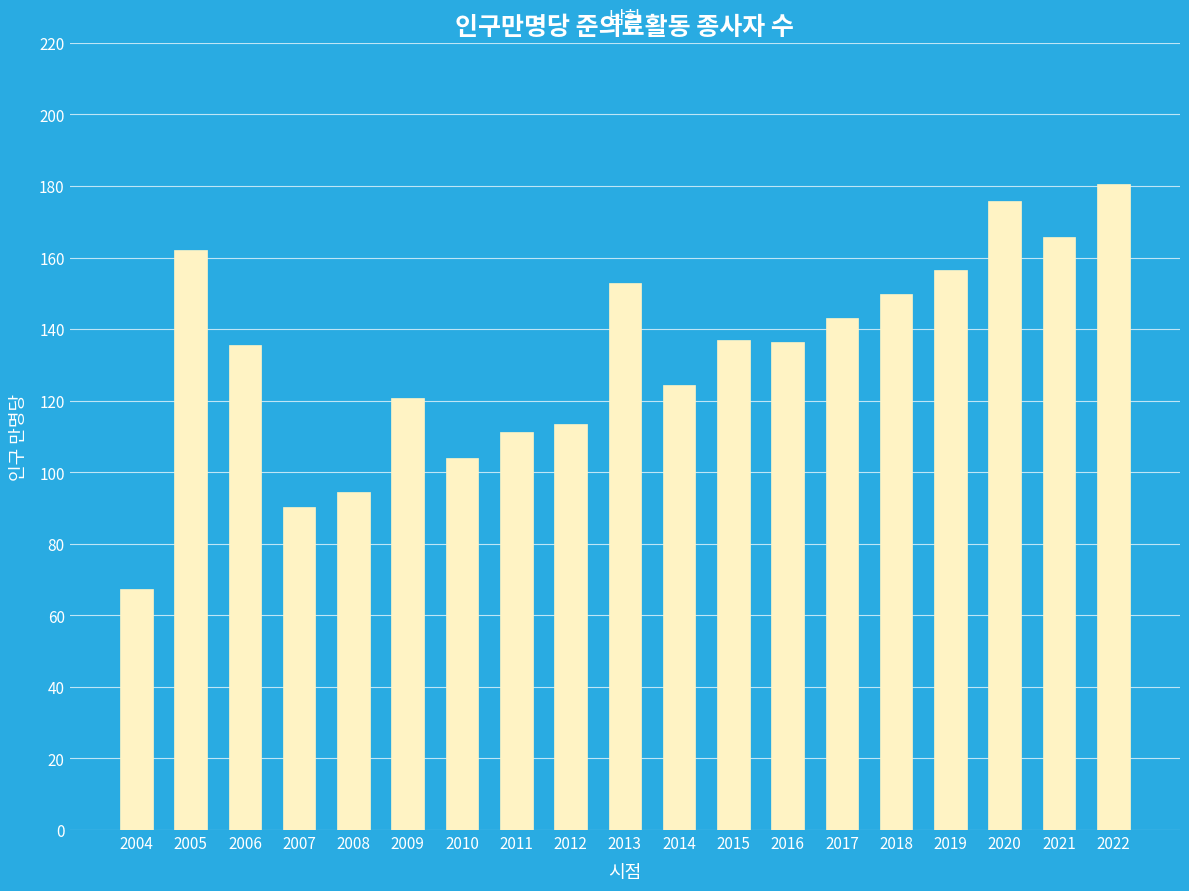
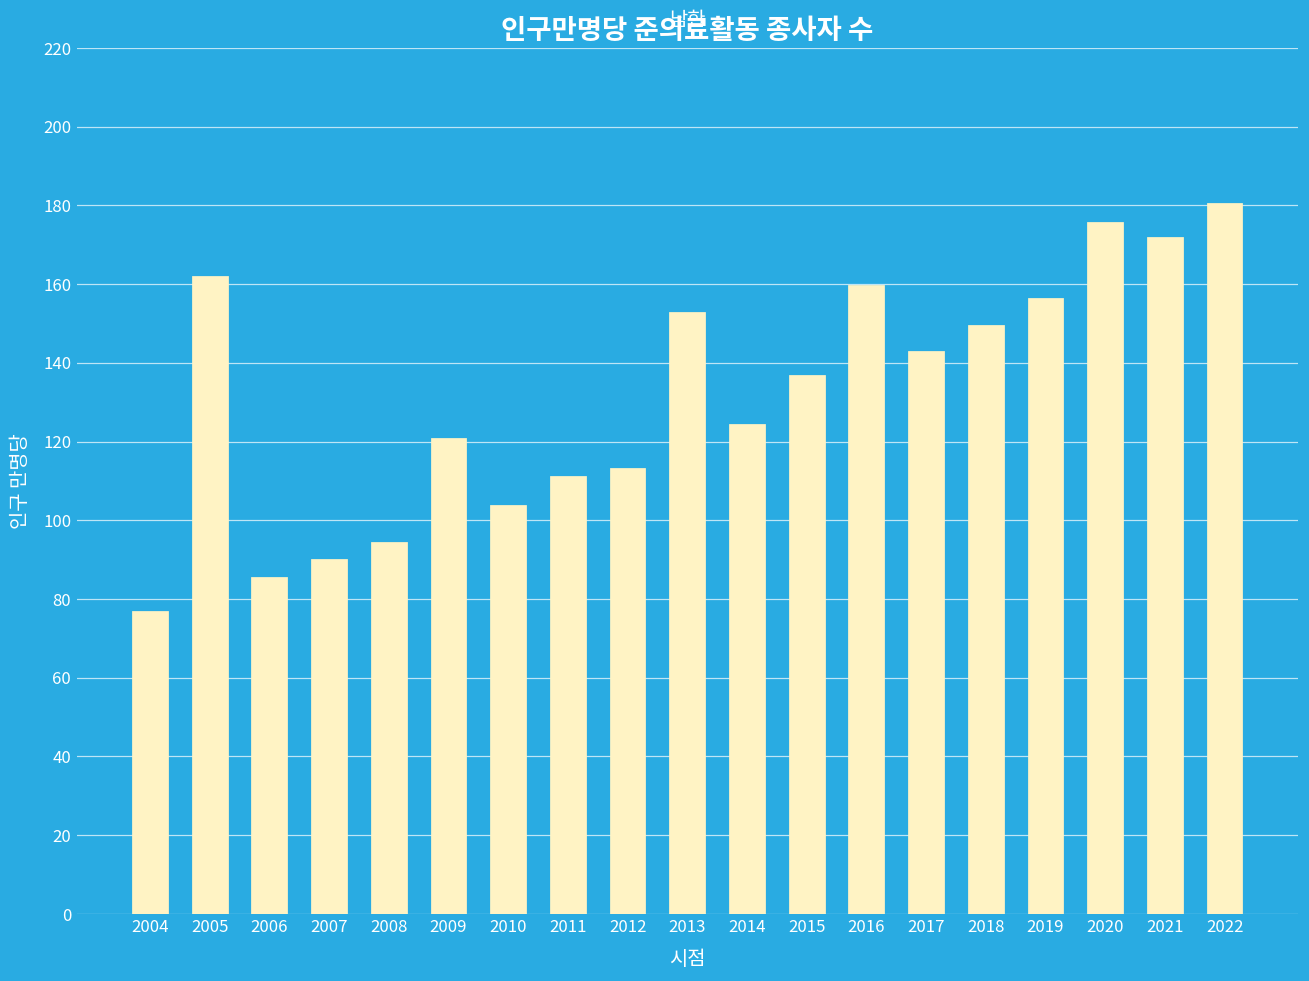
  {
-   "2004": 67,
+   "2004": 77,
    "2005": 162,
-   "2006": 136,
+   "2006": 86,
    "2007": 90,
    "2008": 95,
    "2009": 121,
    "2010": 104,
    "2011": 111,
    "2012": 113,
    "2013": 153,
    "2014": 124,
    "2015": 137,
-   "2016": 136,
+   "2016": 160,
    "2017": 143,
    "2018": 150,
    "2019": 157,
    "2020": 176,
-   "2021": 166,
+   "2021": 172,
    "2022": 181
  }
